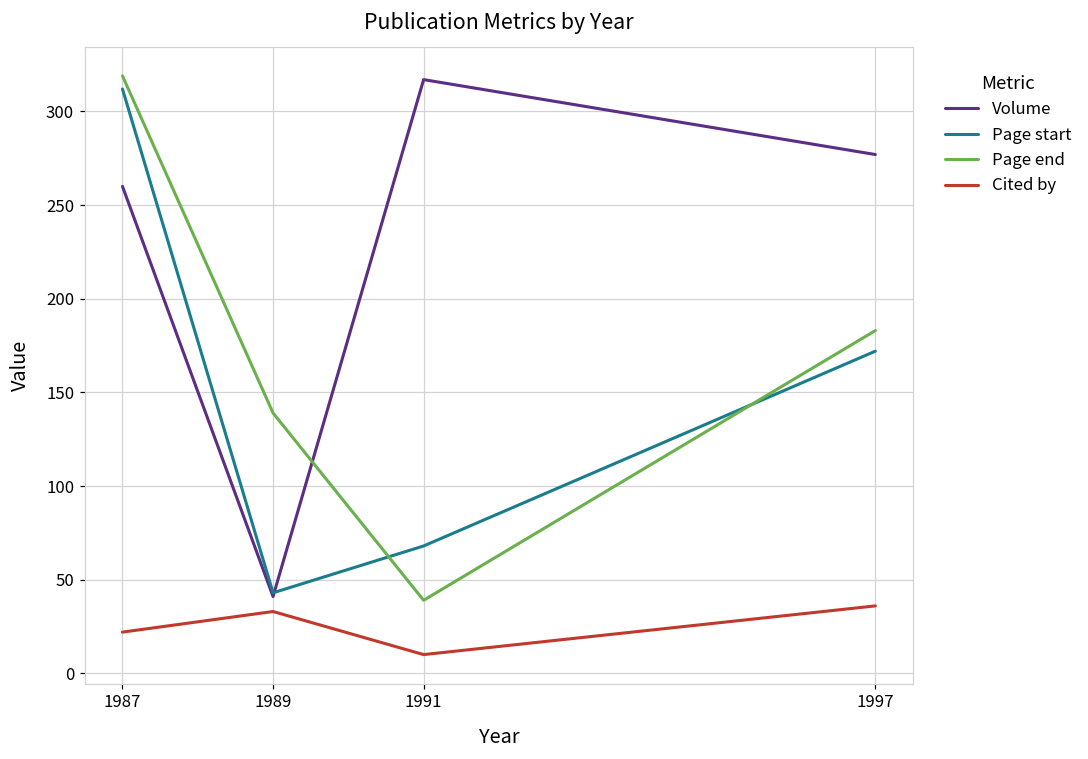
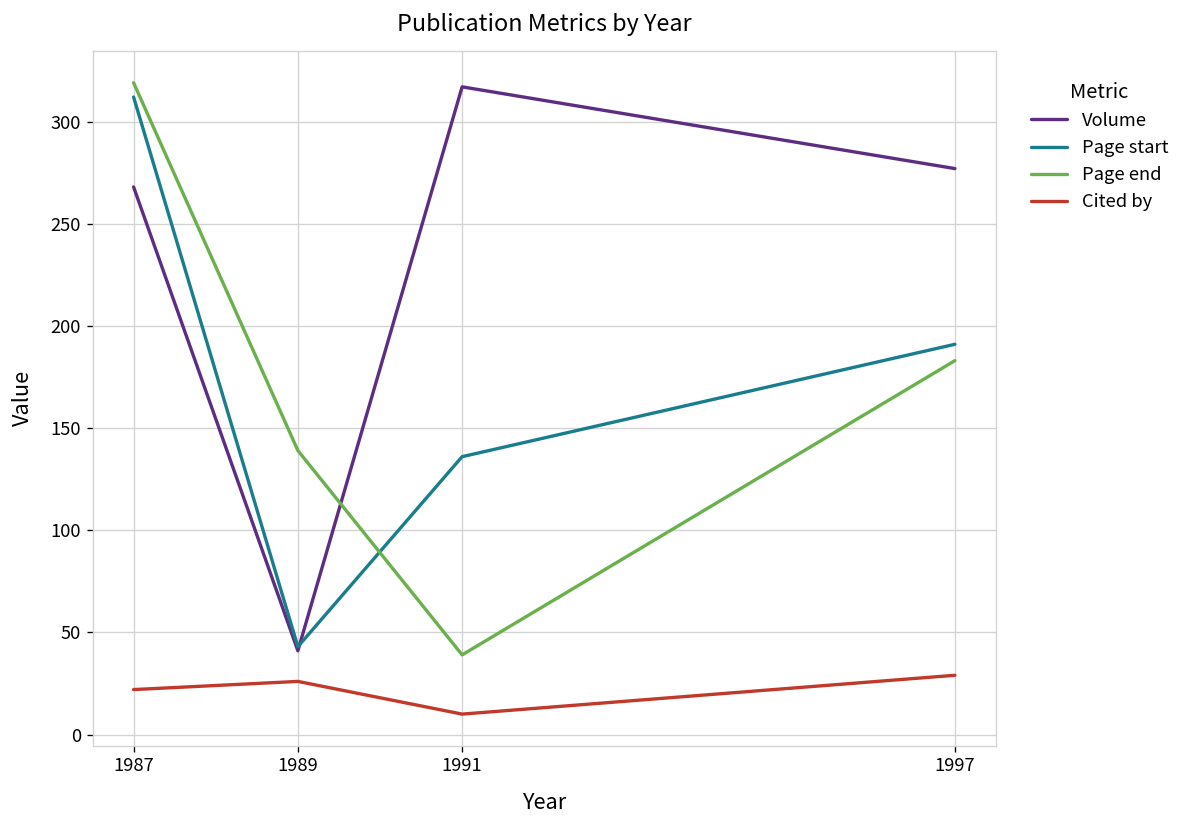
  {
    "Volume": {
-     "1987": 260,
+     "1987": 268,
      "1989": 41,
      "1991": 317,
      "1997": 277
    },
    "Page start": {
      "1987": 312,
      "1989": 43,
-     "1991": 68,
-     "1997": 172
+     "1991": 136,
+     "1997": 191
    },
    "Page end": {
      "1987": 319,
      "1989": 139,
      "1991": 39,
      "1997": 183
    },
    "Cited by": {
      "1987": 22,
-     "1989": 33,
+     "1989": 26,
      "1991": 10,
-     "1997": 36
+     "1997": 29
    }
  }
